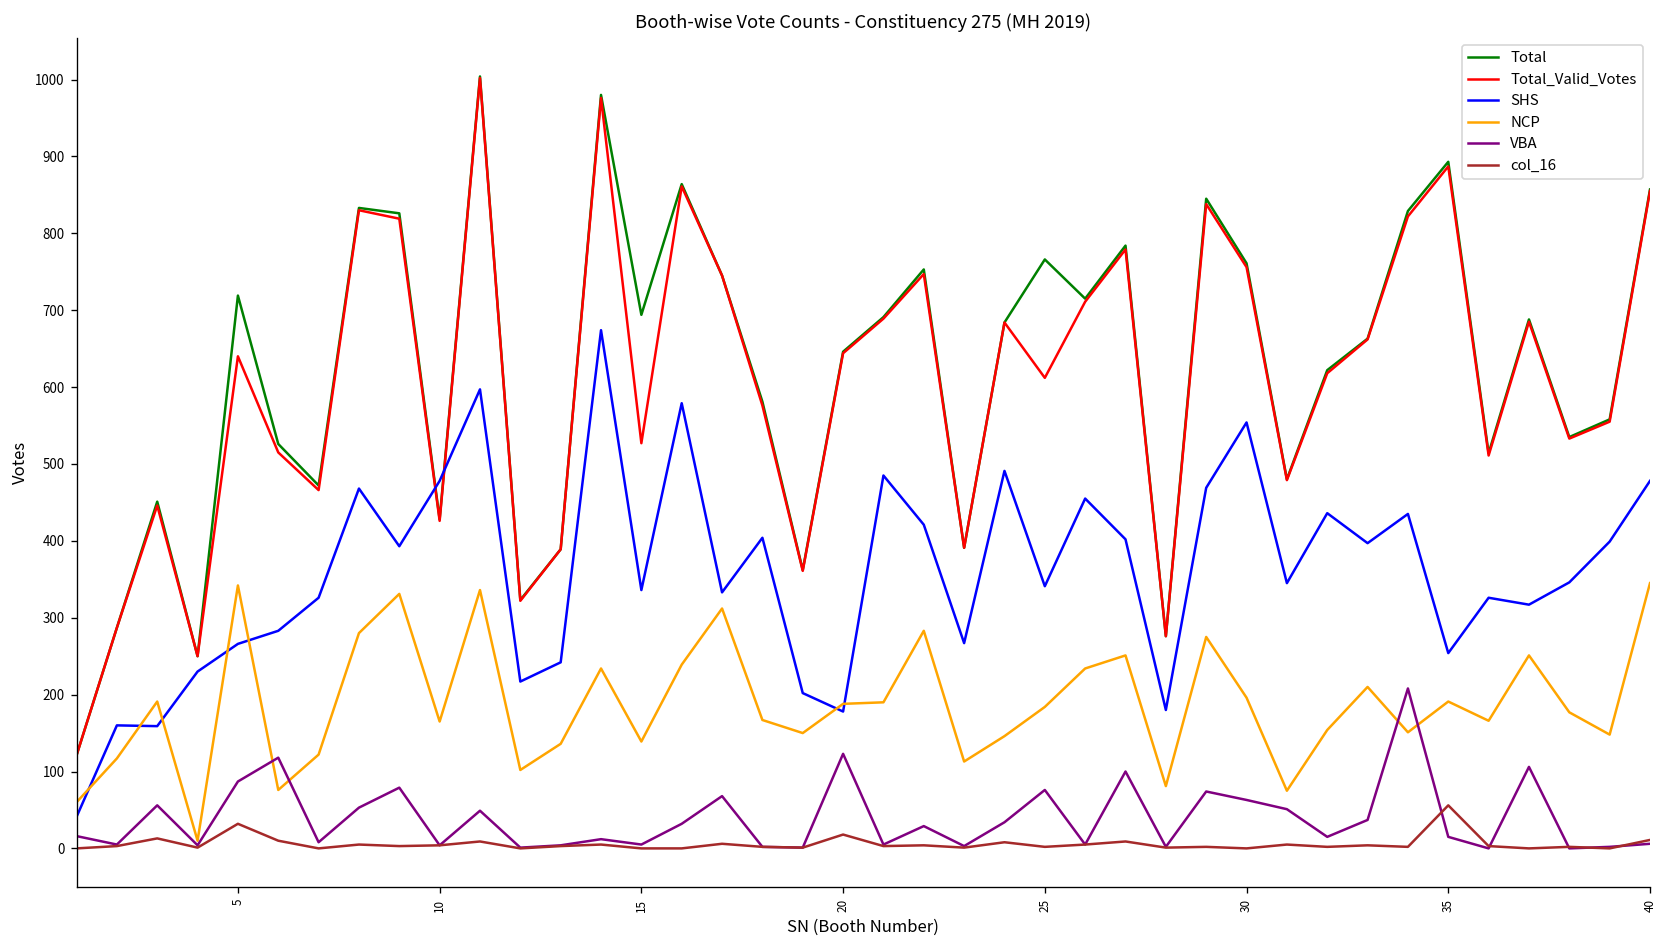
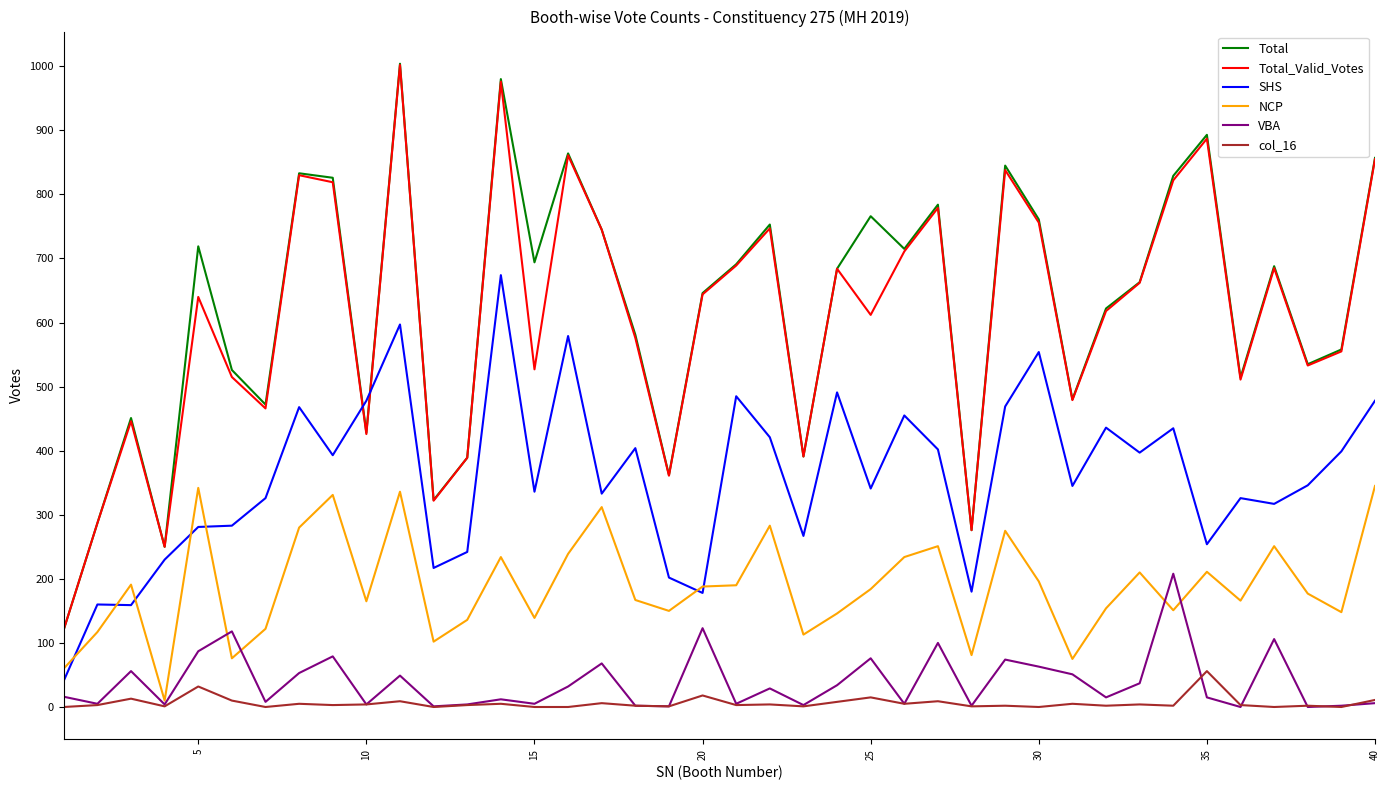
  {
    "Total": {
      "5": 720,
      "15": 690,
      "25": 770,
      "30": 760,
      "35": 890
    },
    "Total_Valid_Votes": {
      "5": 640,
      "15": 530,
      "25": 610,
      "30": 760,
      "35": 890
    },
    "SHS": {
-     "5": 270,
+     "5": 280,
      "10": 480,
      "15": 340,
      "20": 180,
      "25": 340,
      "30": 550,
      "35": 250,
      "40": 480
    },
    "NCP": {
      "5": 340,
      "10": 170,
      "15": 140,
      "20": 190,
      "25": 180,
      "30": 200,
-     "35": 190,
+     "35": 210,
      "40": 350
    },
    "VBA": {
      "5": 90,
      "15": 10,
      "20": 120,
      "25": 80,
      "30": 60,
      "35": 20,
      "40": 10
    },
    "col_16": {
      "5": 30,
      "15": 0,
      "20": 20,
-     "25": 0,
+     "25": 20,
      "30": 0,
      "35": 60,
      "40": 10
    }
  }
